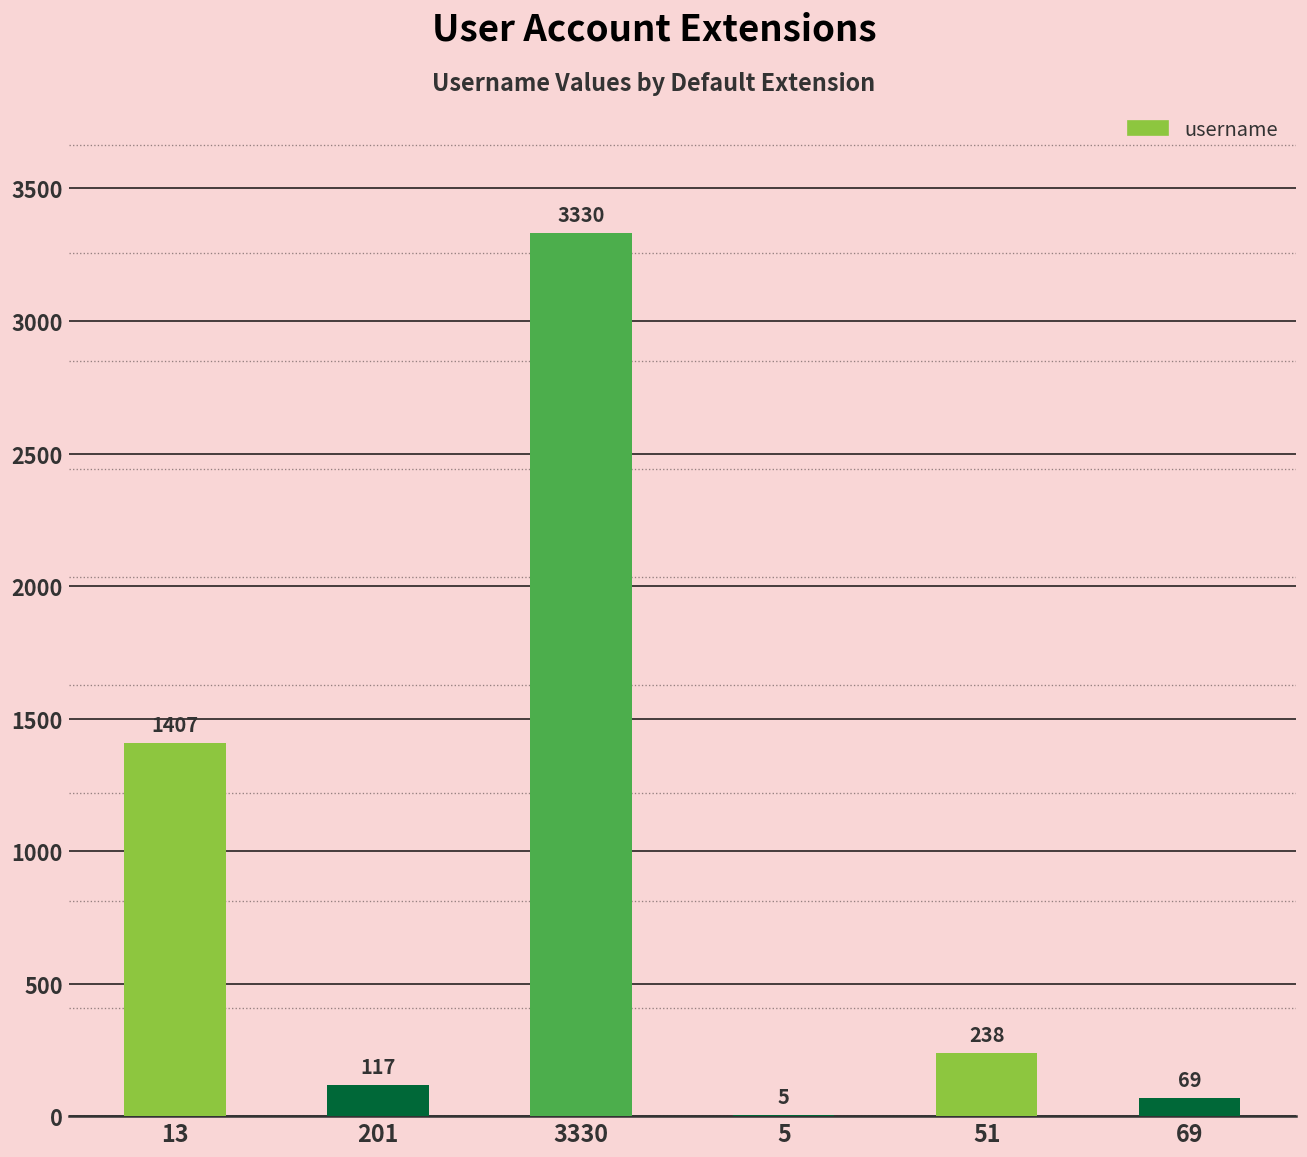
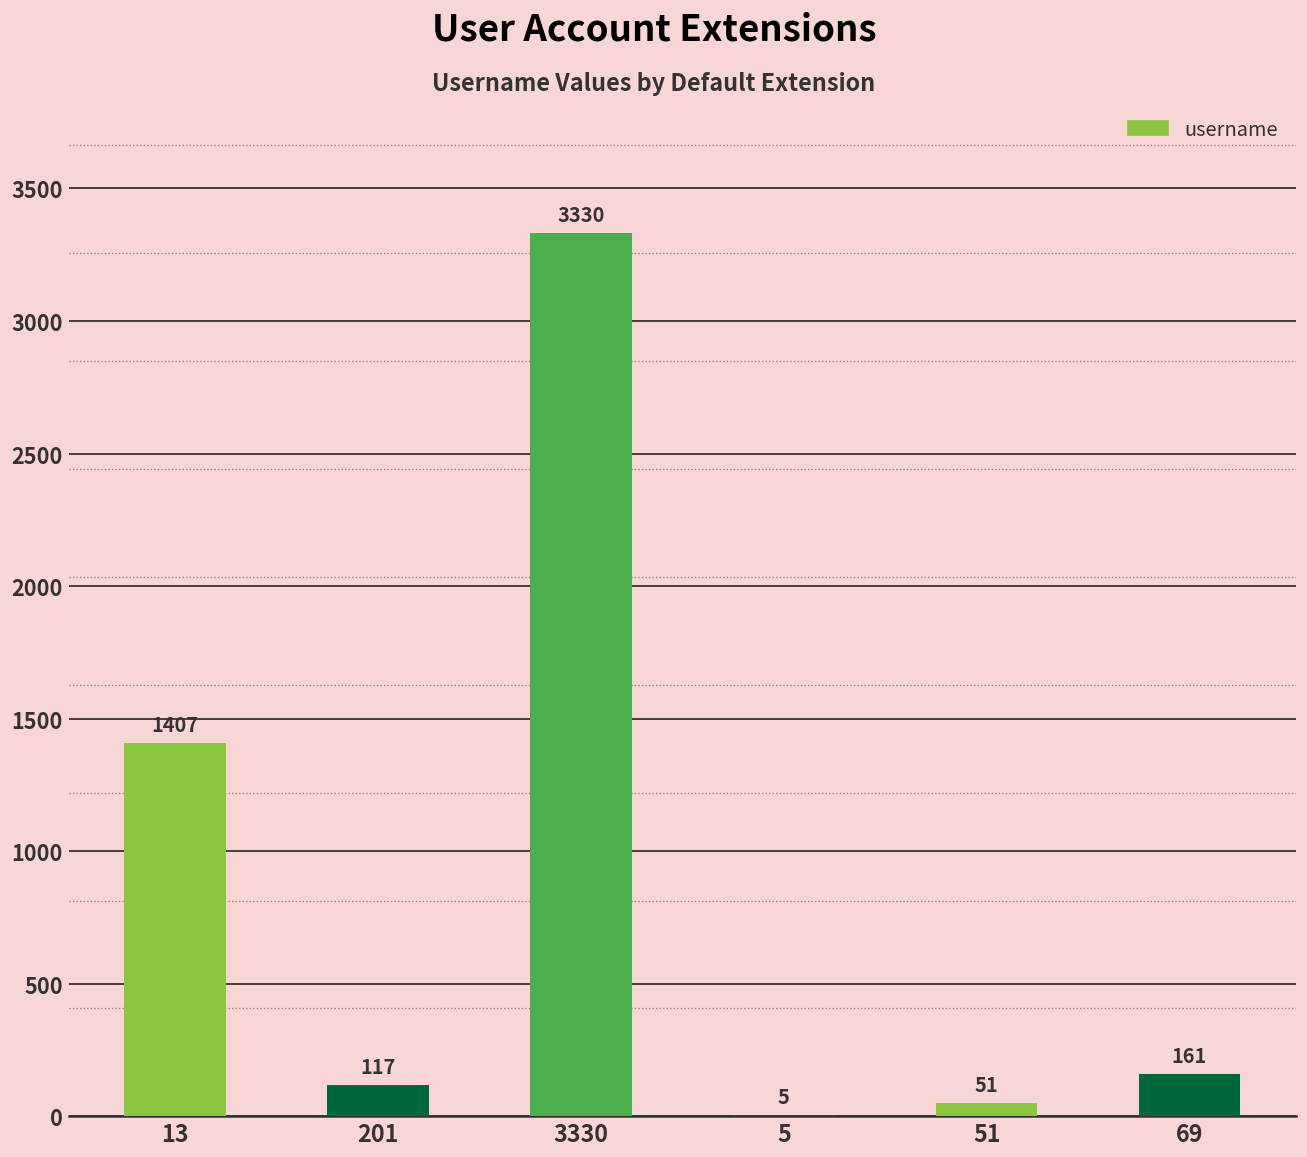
  {
    "13": 1407,
    "201": 117,
    "3330": 3330,
    "5": 5,
-   "51": 238,
-   "69": 69
+   "51": 51,
+   "69": 161
  }
